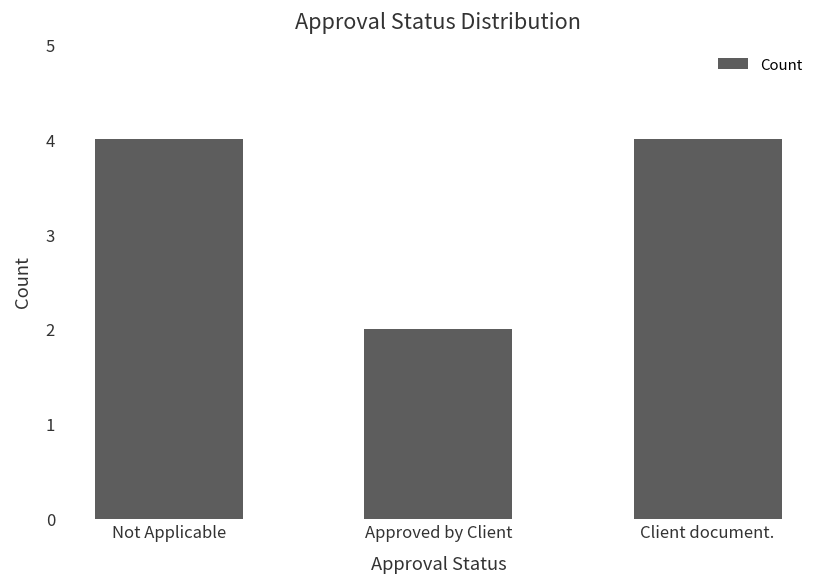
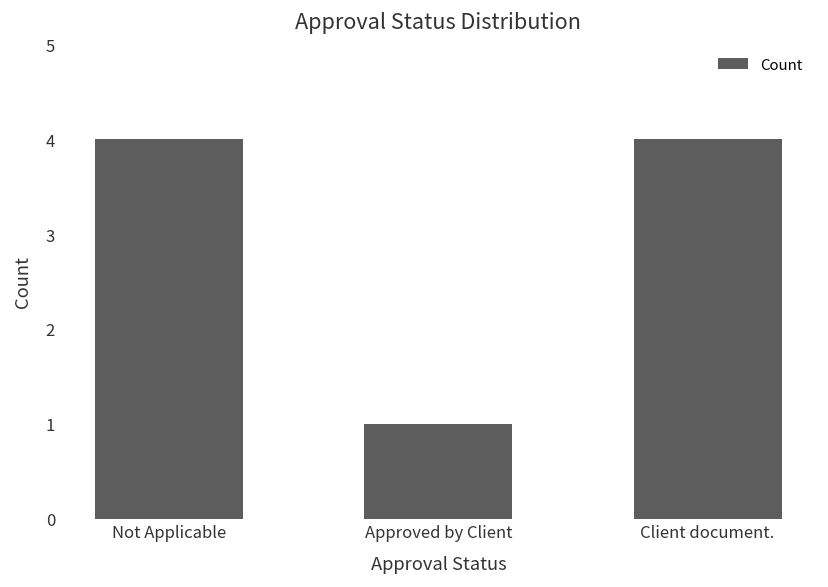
  {
    "Not Applicable": 4,
-   "Approved by Client": 2,
+   "Approved by Client": 1,
    "Client document.": 4
  }
